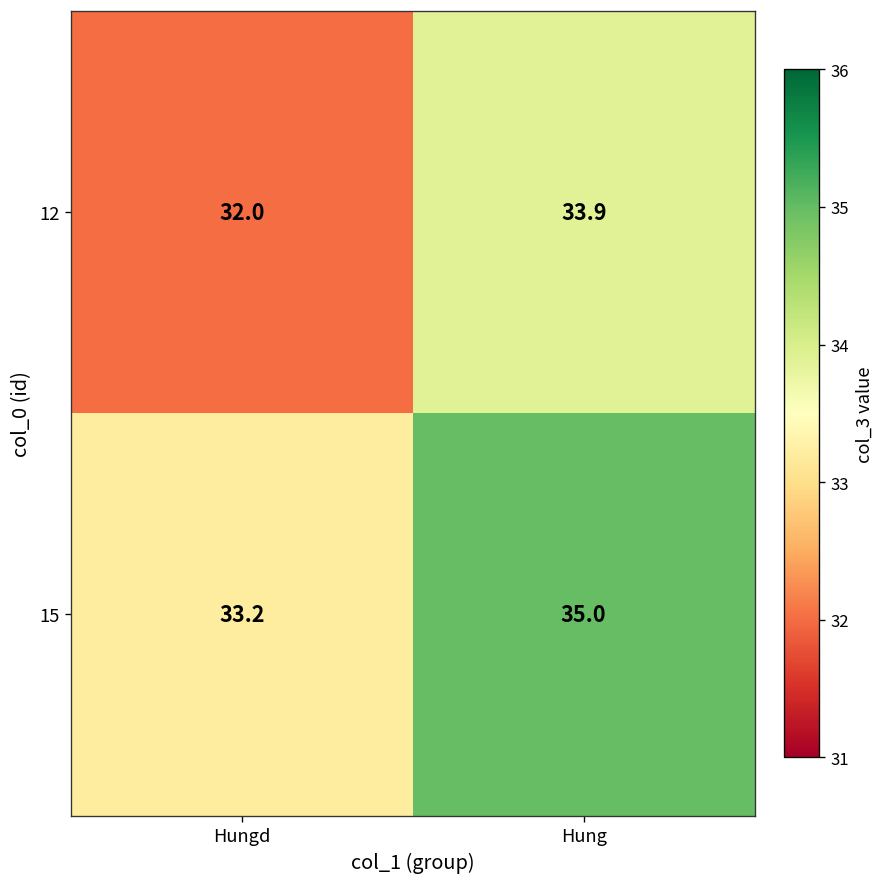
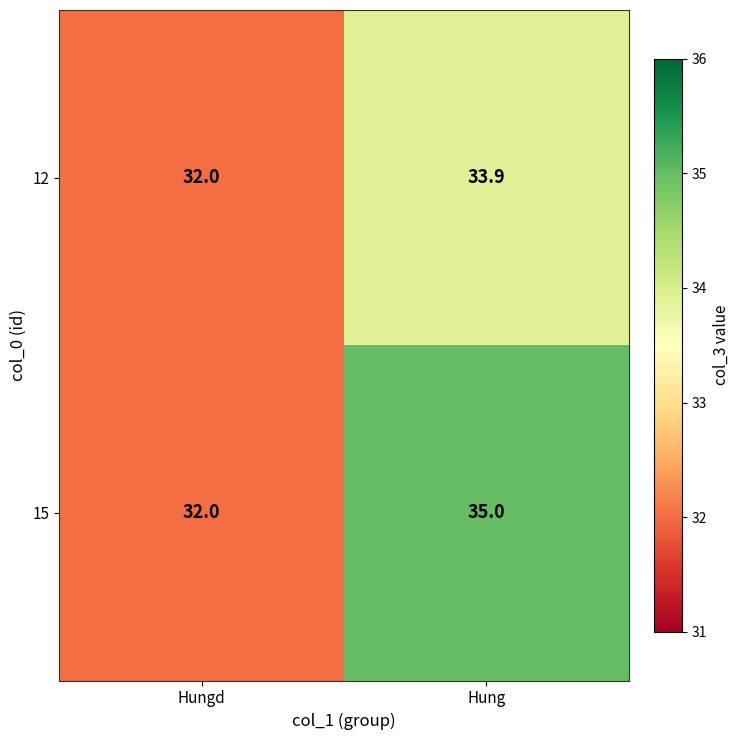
  {
    "12": {
      "Hungd": 32.0,
      "Hung": 33.9
    },
    "15": {
-     "Hungd": 33.2,
+     "Hungd": 32.0,
      "Hung": 35.0
    }
  }
